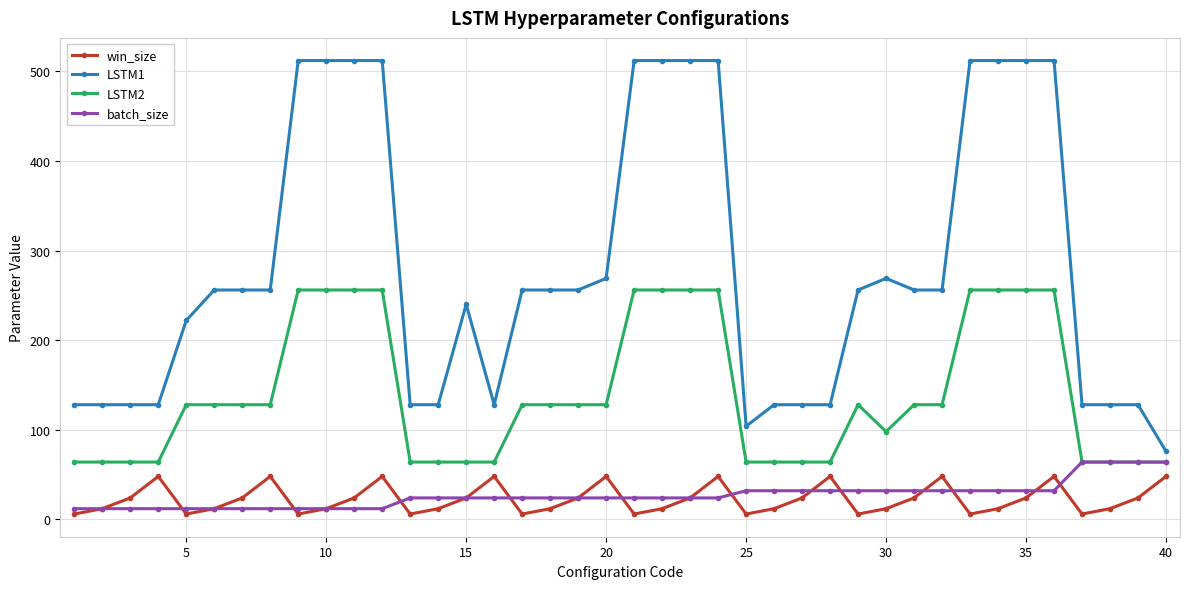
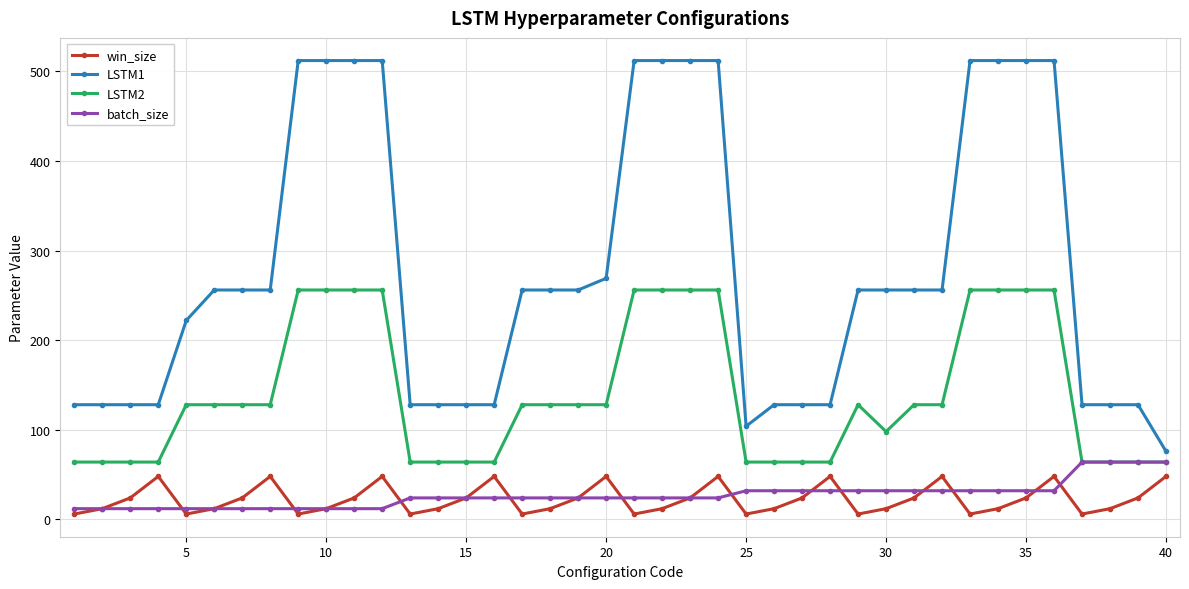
  {
    "win_size": {
      "5": 10,
      "20": 50,
      "25": 10,
      "30": 10,
      "35": 20,
      "40": 50
    },
    "LSTM1": {
      "5": 220,
      "10": 510,
-     "15": 240,
+     "15": 130,
      "20": 270,
      "25": 100,
-     "30": 270,
+     "30": 260,
      "35": 510,
      "40": 80
    },
    "LSTM2": {
      "5": 130,
      "10": 260,
      "15": 60,
      "20": 130,
      "25": 60,
      "30": 100,
      "35": 260
    },
    "batch_size": {
      "5": 10,
      "20": 20,
      "25": 30,
      "30": 30,
      "35": 30
    }
  }
